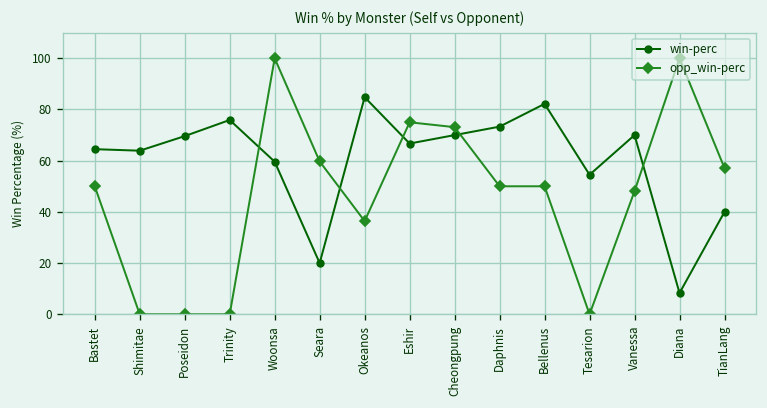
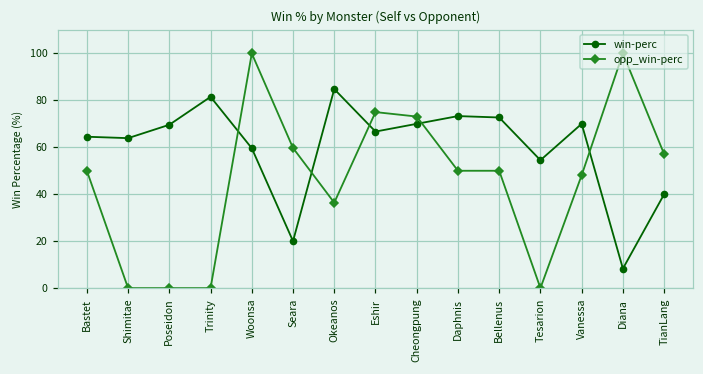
  {
    "win-perc": {
      "Bastet": 65,
      "Shimitae": 64,
      "Poseidon": 70,
-     "Trinity": 76,
+     "Trinity": 82,
      "Woonsa": 60,
      "Seara": 20,
      "Okeanos": 85,
      "Eshir": 67,
      "Cheongpung": 70,
      "Daphnis": 73,
-     "Bellenus": 82,
+     "Bellenus": 73,
      "Tesarion": 55,
      "Vanessa": 70,
      "Diana": 8,
      "TianLang": 40
    },
    "opp_win-perc": {
      "Bastet": 50,
      "Shimitae": 0,
      "Poseidon": 0,
      "Trinity": 0,
      "Woonsa": 100,
      "Seara": 60,
      "Okeanos": 36,
      "Eshir": 75,
      "Cheongpung": 73,
      "Daphnis": 50,
      "Bellenus": 50,
      "Tesarion": 0,
      "Vanessa": 48,
      "TianLang": 57
    }
  }
